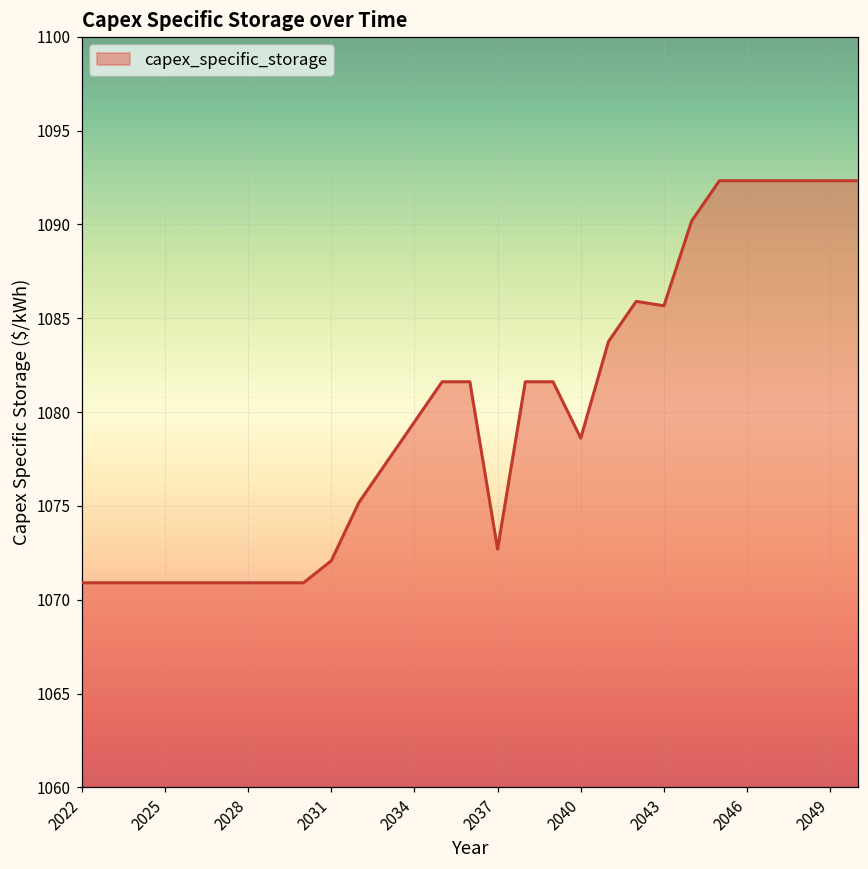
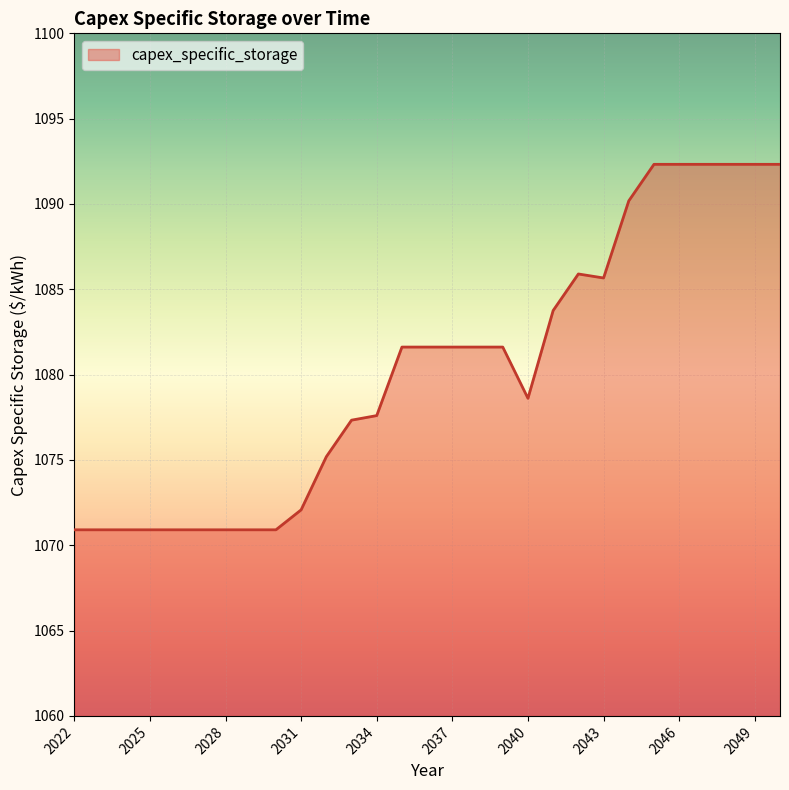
  {
    "2022": 1070.9,
    "2025": 1070.9,
    "2028": 1070.9,
    "2031": 1072.1,
-   "2034": 1079.5,
-   "2037": 1072.7,
+   "2034": 1077.6,
+   "2037": 1081.6,
    "2040": 1078.6,
    "2043": 1085.7,
    "2046": 1092.3,
    "2049": 1092.3
  }
